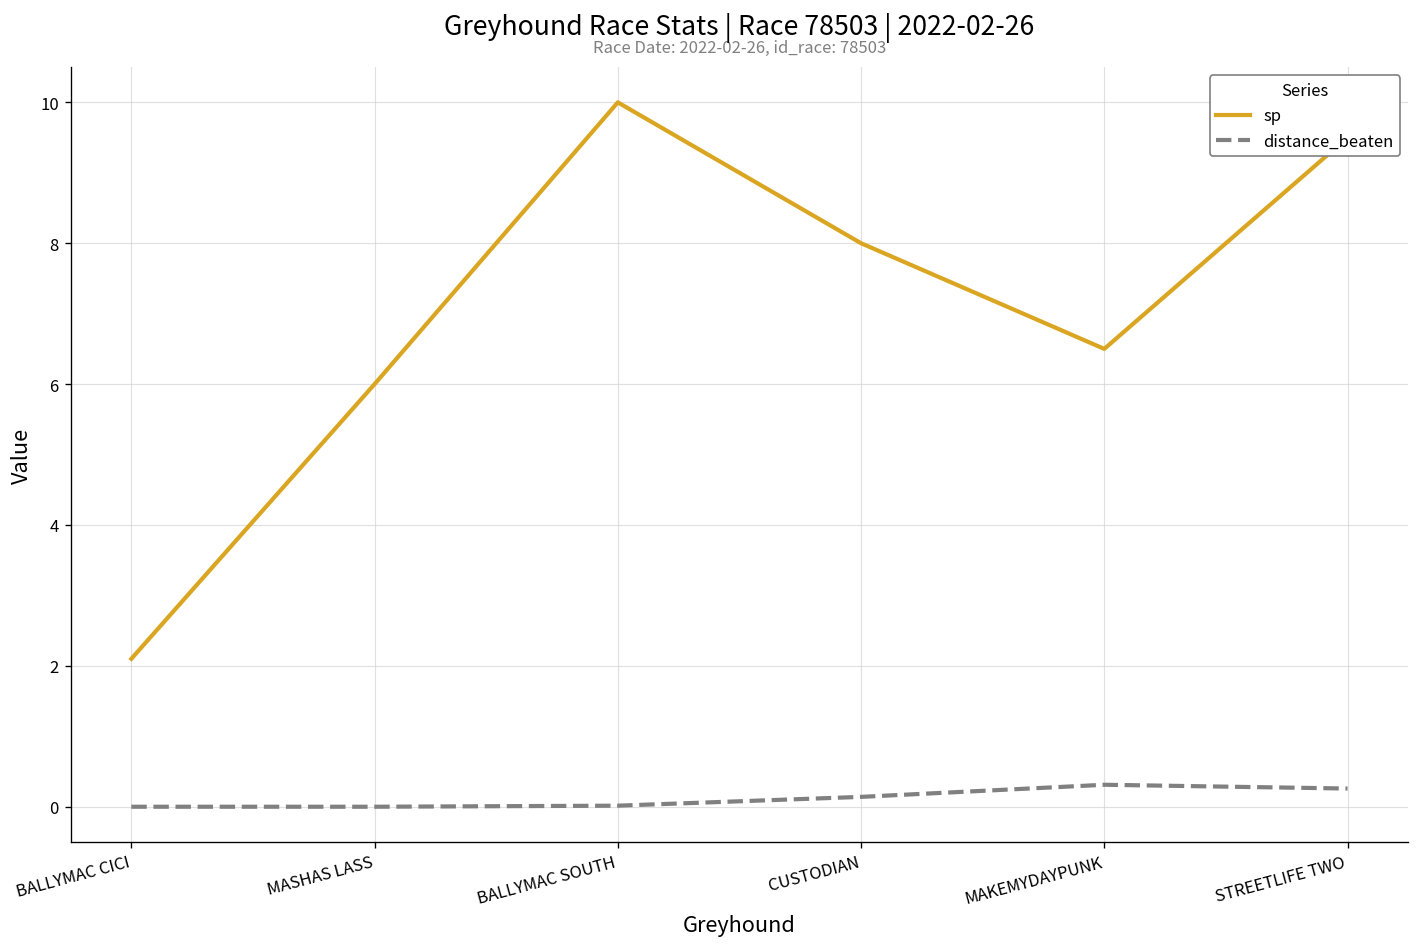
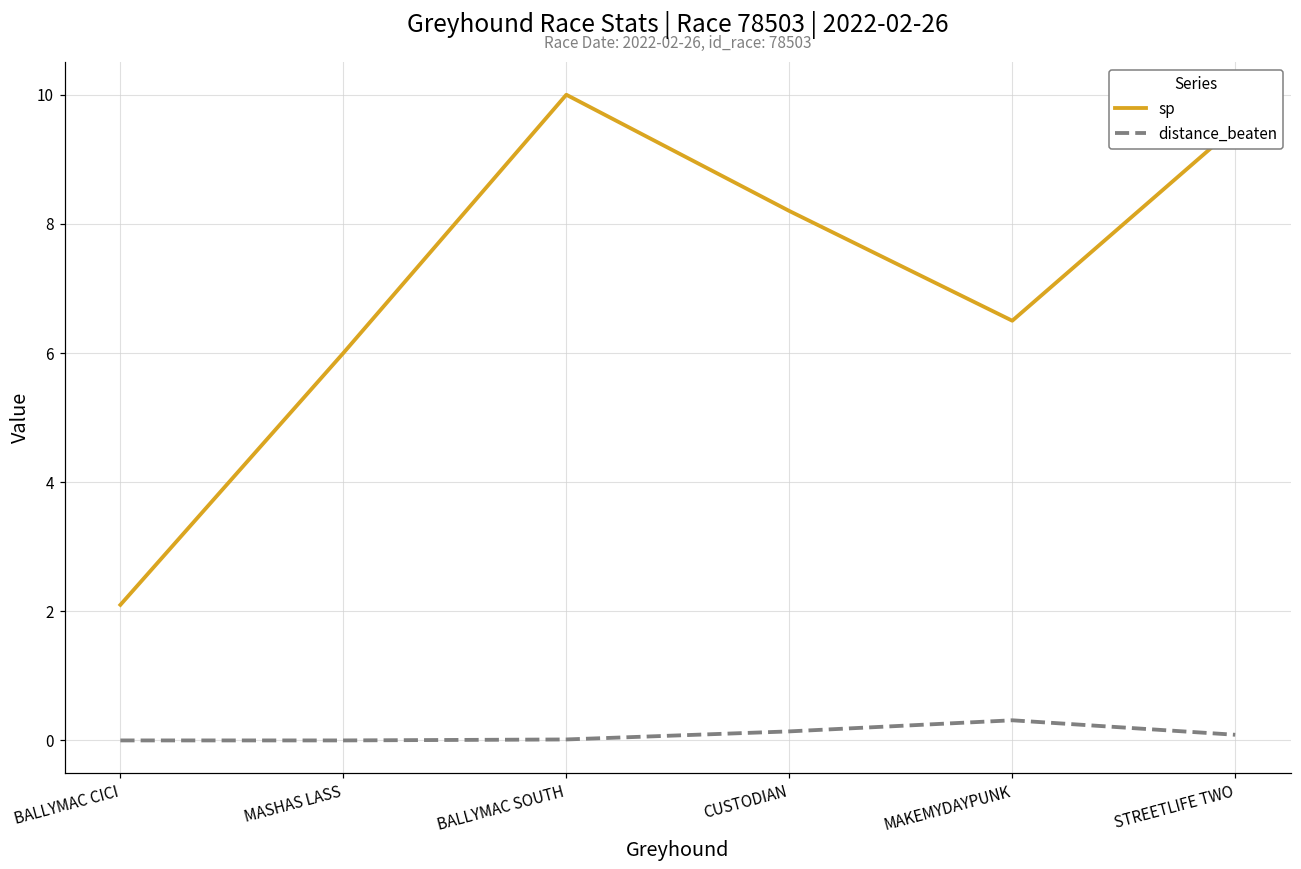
  {
    "sp": {
      "BALLYMAC CICI": 2.1,
      "MASHAS LASS": 6.0,
      "BALLYMAC SOUTH": 10.0,
-     "CUSTODIAN": 8.0,
+     "CUSTODIAN": 8.2,
      "MAKEMYDAYPUNK": 6.5
    },
    "distance_beaten": {
      "BALLYMAC CICI": 0.0,
      "MASHAS LASS": 0.0,
      "BALLYMAC SOUTH": 0.0,
      "CUSTODIAN": 0.1,
      "MAKEMYDAYPUNK": 0.3,
-     "STREETLIFE TWO": 0.3
+     "STREETLIFE TWO": 0.1
    }
  }
